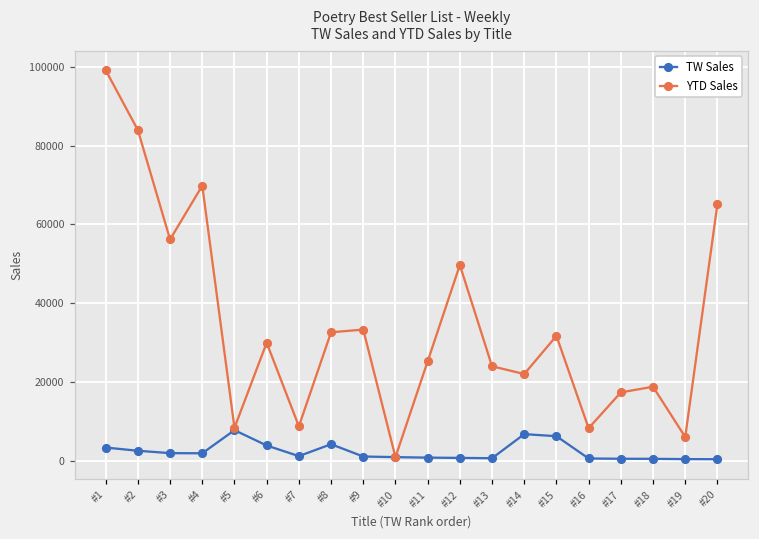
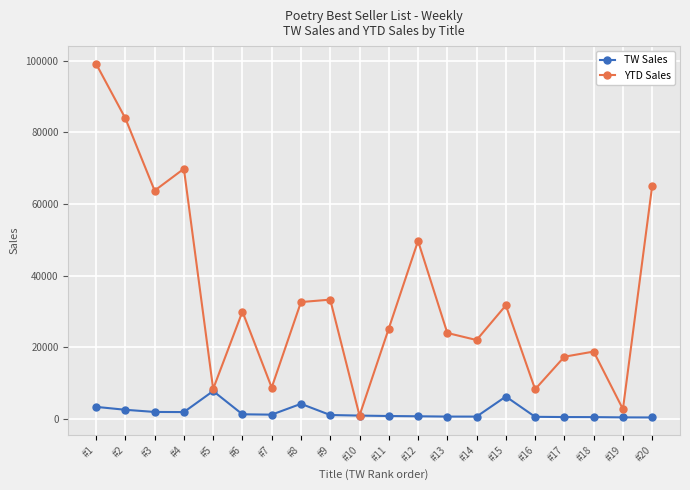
  {
    "TW Sales": {
      "#1": 3000,
      "#2": 3000,
      "#3": 2000,
      "#4": 2000,
-     "#6": 4000,
+     "#6": 1000,
      "#7": 1000,
      "#8": 4000,
      "#9": 1000,
      "#11": 1000,
      "#12": 1000,
      "#13": 1000,
-     "#14": 7000,
+     "#14": 1000,
      "#15": 6000,
      "#16": 1000,
      "#17": 1000,
      "#18": 1000,
      "#19": 0,
      "#20": 0
    },
    "YTD Sales": {
      "#1": 99000,
      "#2": 84000,
-     "#3": 56000,
+     "#3": 64000,
      "#4": 70000,
      "#6": 30000,
      "#7": 9000,
      "#8": 33000,
      "#9": 33000,
      "#11": 25000,
      "#12": 50000,
      "#13": 24000,
      "#14": 22000,
      "#15": 32000,
      "#16": 8000,
      "#17": 17000,
      "#18": 19000,
-     "#19": 6000,
+     "#19": 3000,
      "#20": 65000
    }
  }
